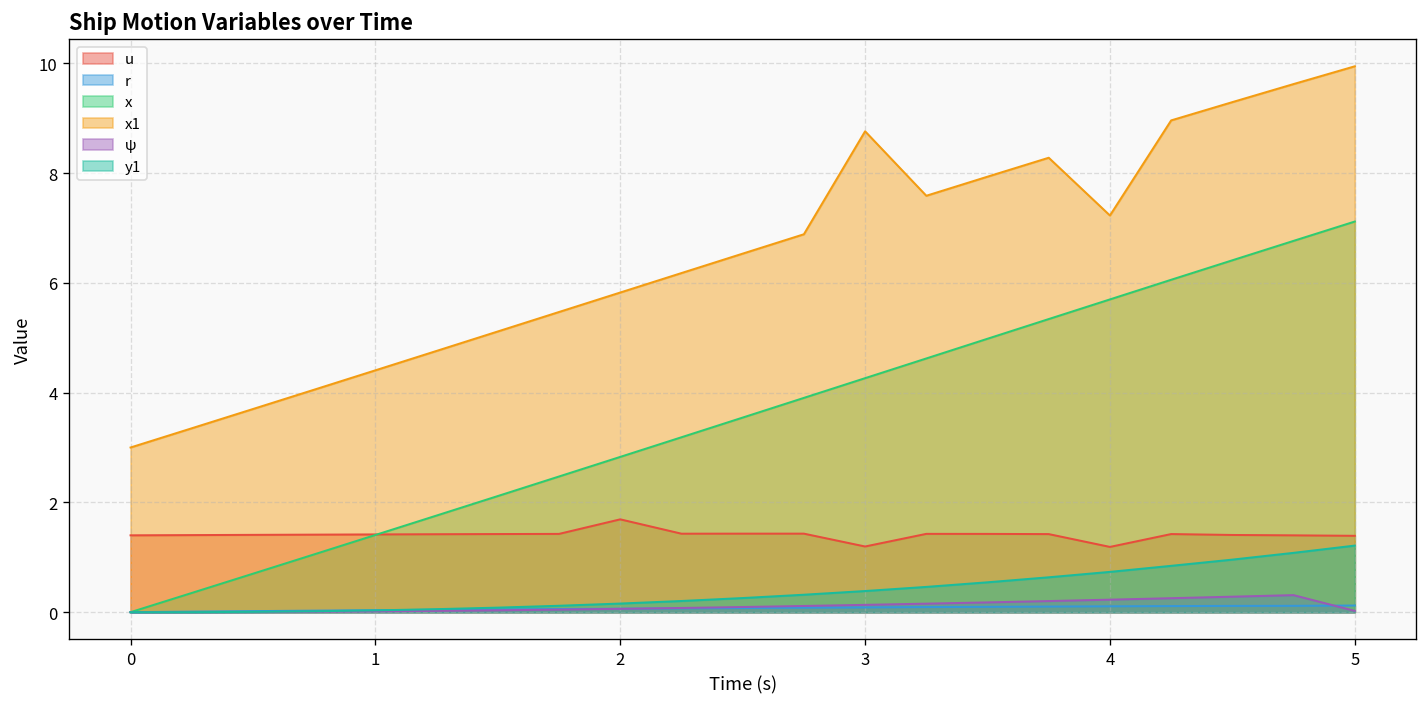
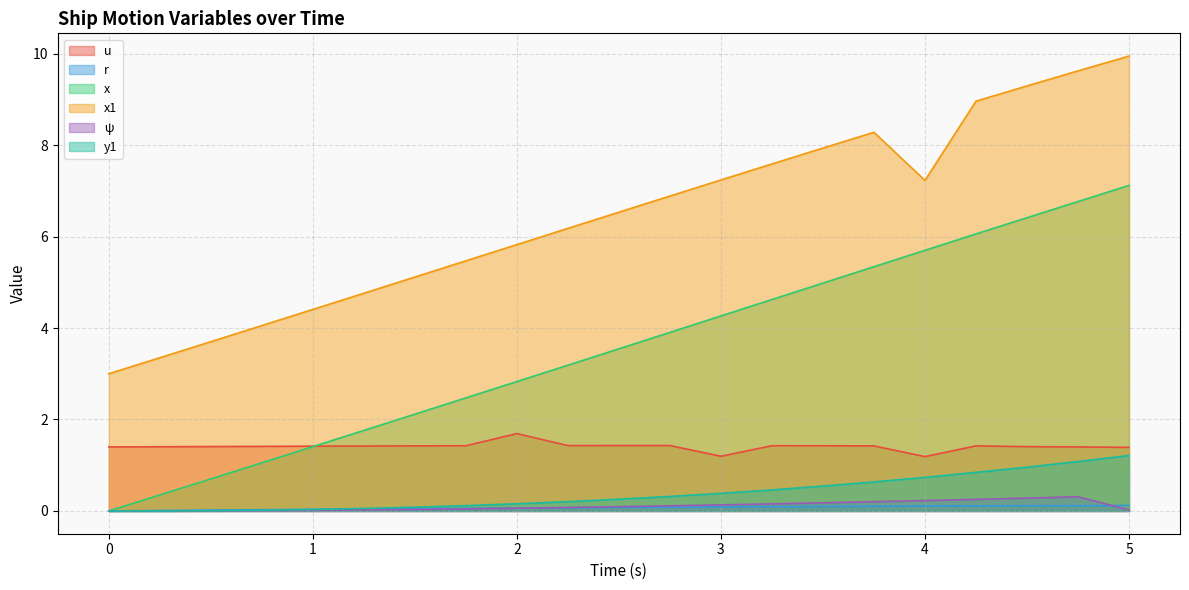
  {
    "u": {
      "0": 1.4,
      "2": 1.7,
      "3": 1.2,
      "4": 1.2,
      "5": 1.4
    },
    "x1": {
      "0": 3.0,
      "1": 4.4,
      "2": 5.8,
-     "3": 8.8,
+     "3": 7.2,
      "4": 7.2,
      "5": 9.9
    },
    "ψ": {
      "4": 0.2,
      "5": 0.0
    }
  }
